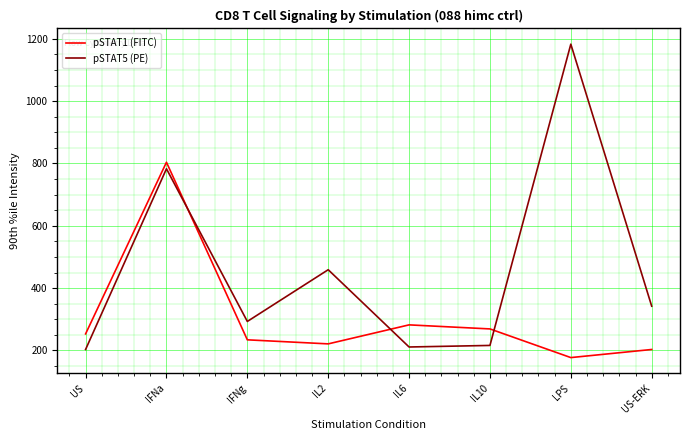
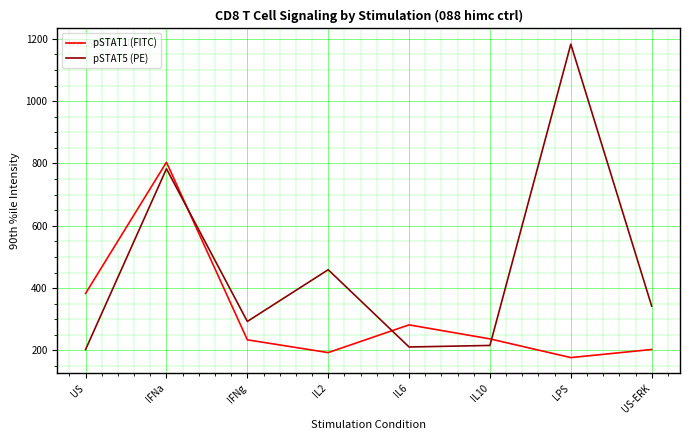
  {
    "pSTAT1 (FITC)": {
-     "US": 250,
+     "US": 380,
      "IFNa": 800,
      "IFNg": 230,
-     "IL2": 220,
+     "IL2": 190,
      "IL6": 280,
-     "IL10": 270,
+     "IL10": 240,
      "LPS": 180,
      "US-ERK": 200
    },
    "pSTAT5 (PE)": {
      "US": 200,
      "IFNa": 780,
      "IFNg": 290,
      "IL2": 460,
      "IL6": 210,
      "IL10": 220,
      "LPS": 1180,
      "US-ERK": 340
    }
  }
